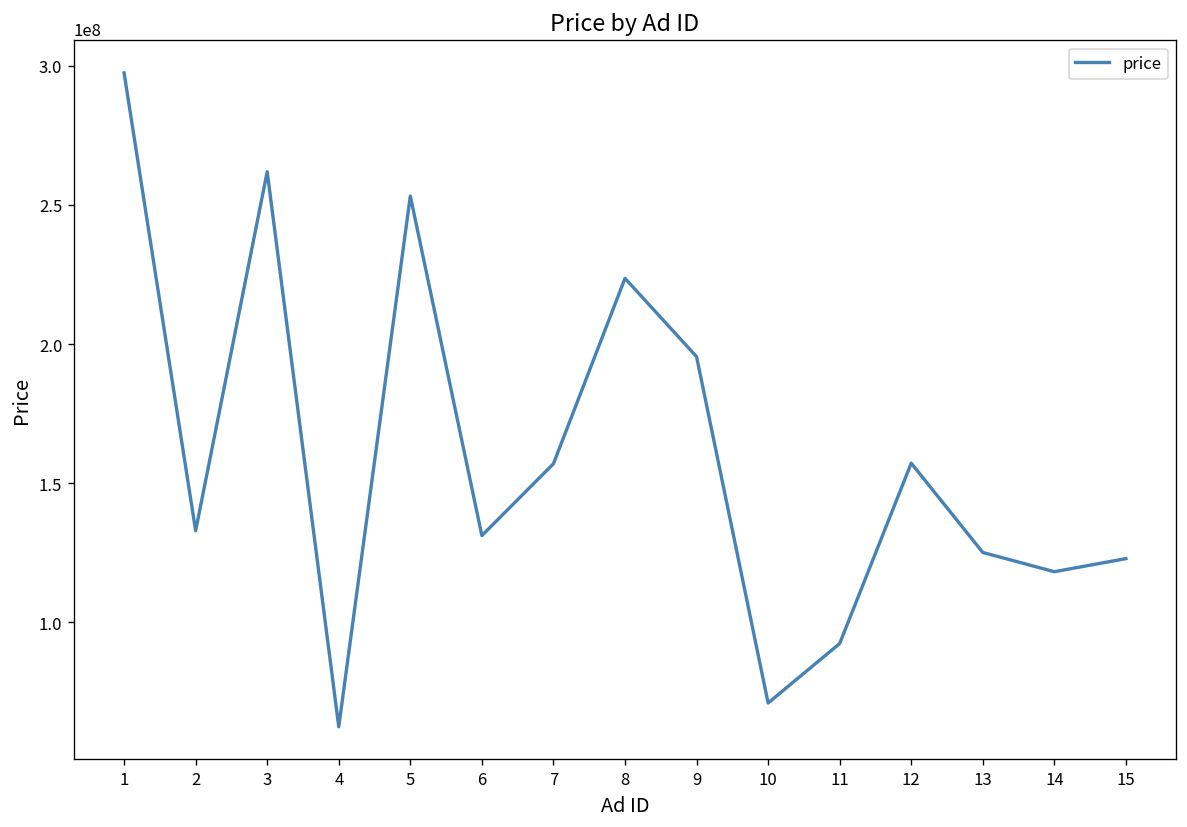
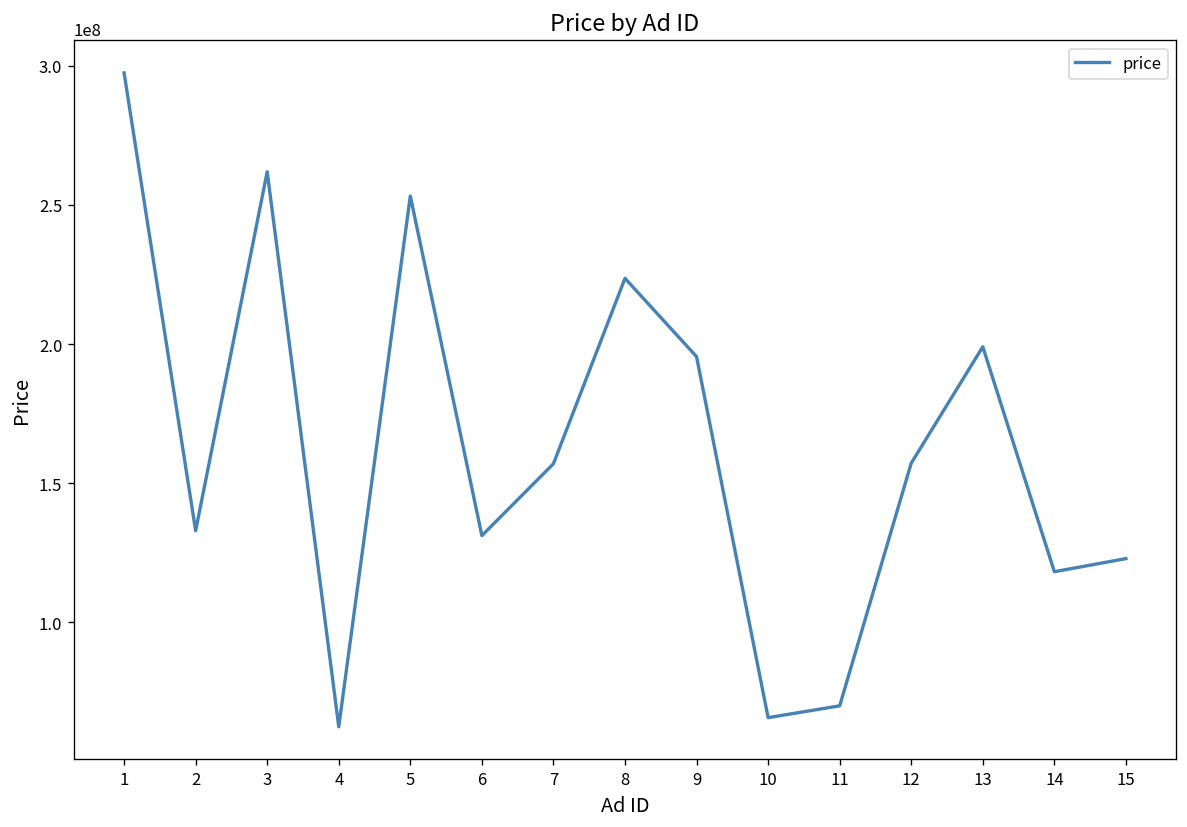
  {
    "1": 297000000,
    "2": 133000000,
    "3": 262000000,
    "4": 63000000,
    "5": 253000000,
    "6": 131000000,
    "7": 157000000,
    "8": 224000000,
    "9": 195000000,
-   "10": 71000000,
-   "11": 92000000,
+   "10": 66000000,
+   "11": 70000000,
    "12": 157000000,
-   "13": 125000000,
+   "13": 199000000,
    "14": 118000000,
    "15": 123000000
  }
